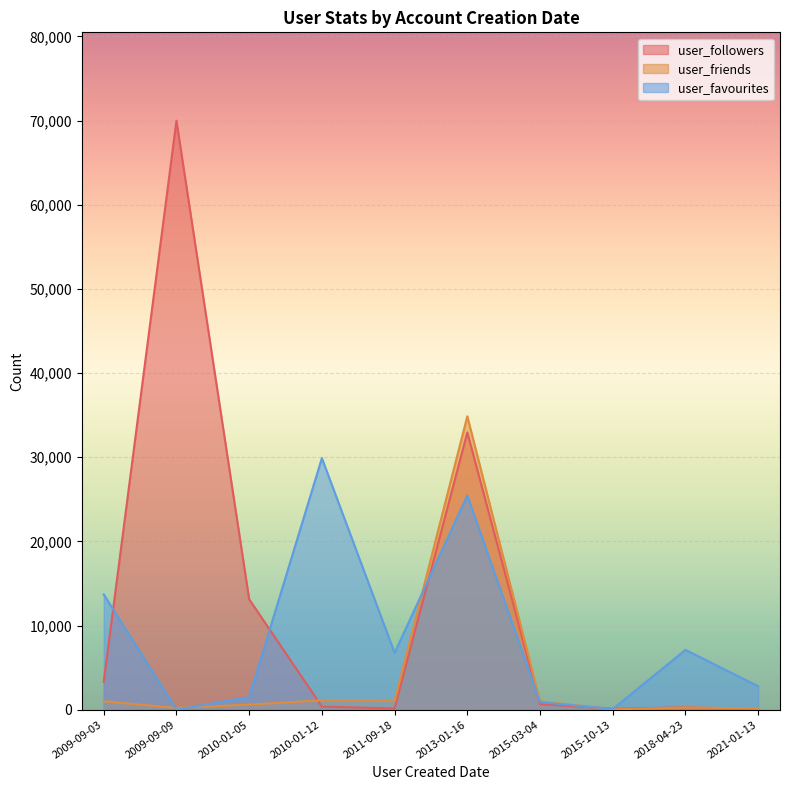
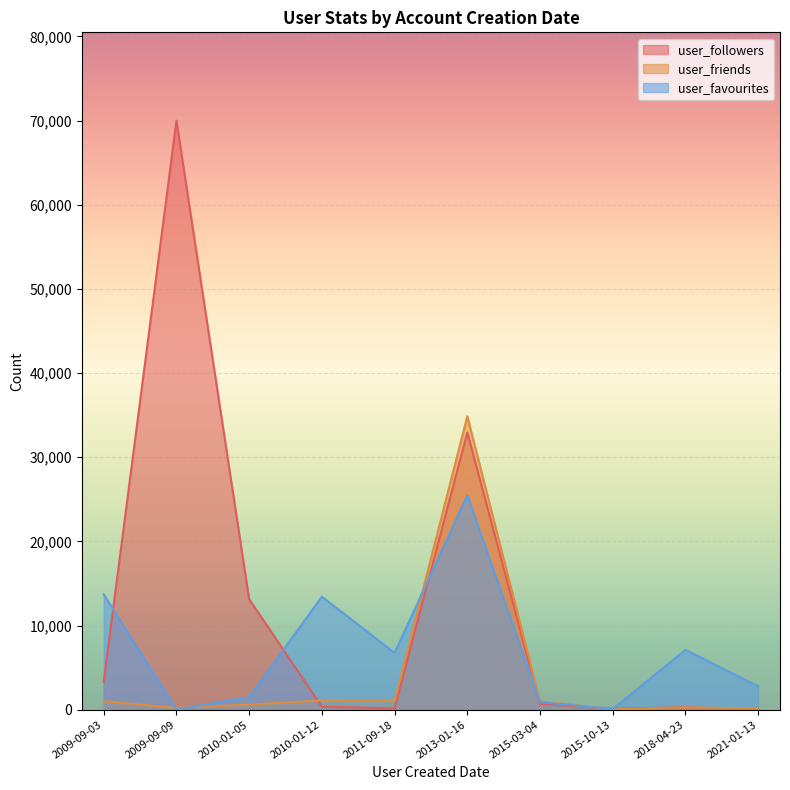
  {
    "user_favourites": {
      "2009-09-03": "14,000",
      "2010-01-05": "1,000",
-     "2010-01-12": "30,000",
+     "2010-01-12": "13,000",
      "2011-09-18": "7,000",
      "2013-01-16": "25,000",
      "2018-04-23": "7,000",
      "2021-01-13": "3,000"
    }
  }
